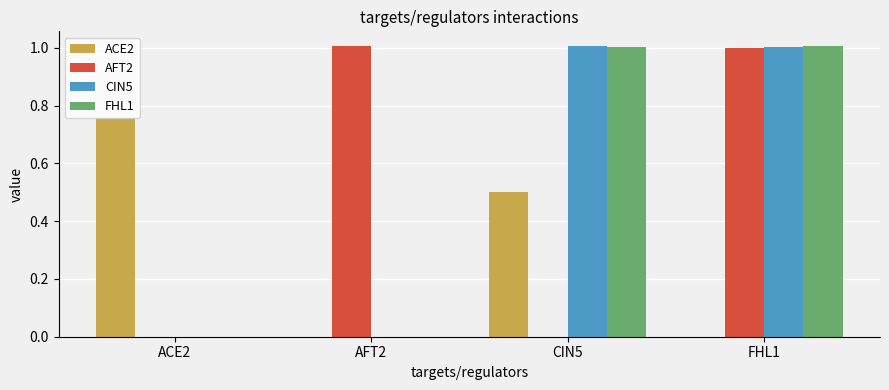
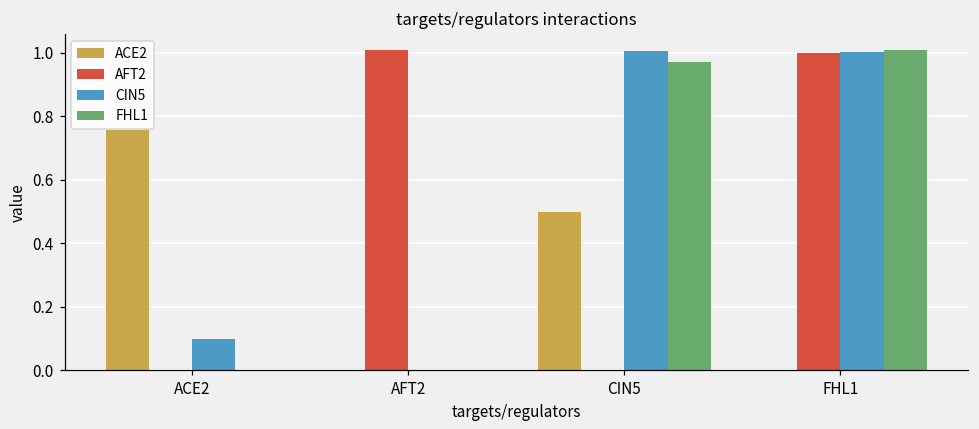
  {
    "ACE2": {
      "AFT2": 0.00,
      "CIN5": 0.50,
      "FHL1": 0.00
    },
    "AFT2": {
      "ACE2": 0.00,
      "AFT2": 1.01,
      "CIN5": 0.00,
      "FHL1": 1.00
    },
    "CIN5": {
-     "ACE2": 0.0,
+     "ACE2": 0.1,
      "AFT2": 0.0,
      "CIN5": 1.0,
      "FHL1": 1.0
    },
    "FHL1": {
      "ACE2": 0.00,
      "AFT2": 0.00,
-     "CIN5": 1.00,
+     "CIN5": 0.97,
      "FHL1": 1.01
    }
  }
